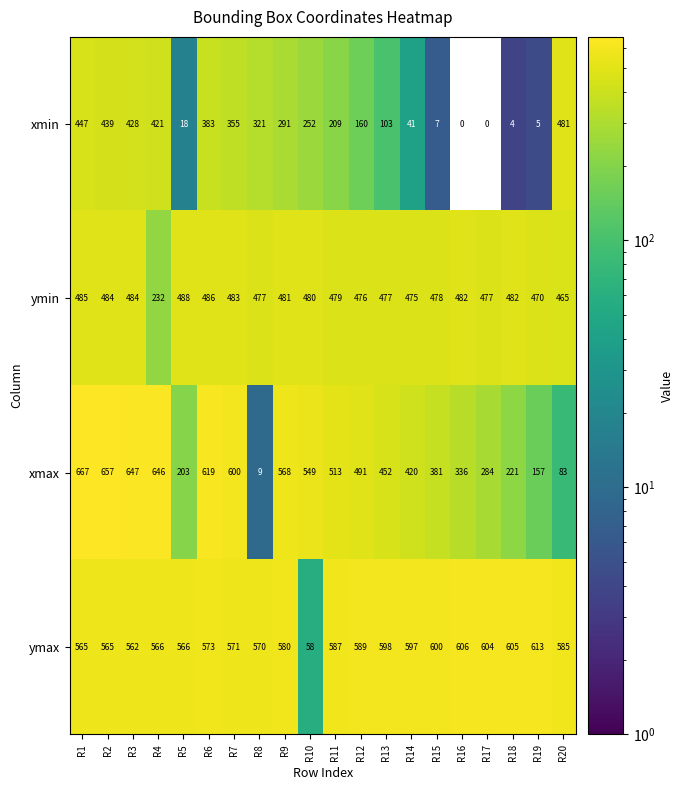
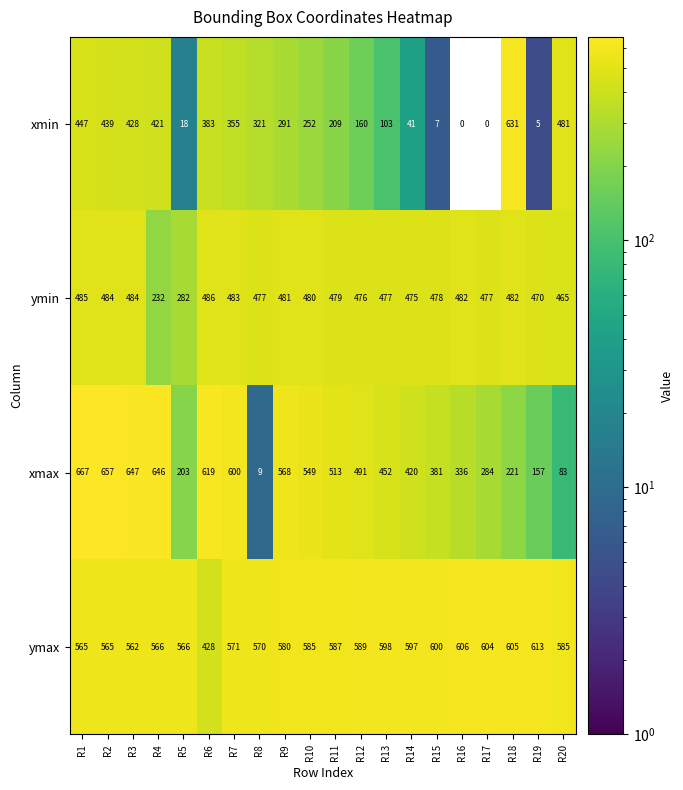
  {
    "xmin": {
      "R1": 447,
      "R2": 439,
      "R3": 428,
      "R4": 421,
      "R5": 18,
      "R6": 383,
      "R7": 355,
      "R8": 321,
      "R9": 291,
      "R10": 252,
      "R11": 209,
      "R12": 160,
      "R13": 103,
      "R14": 41,
      "R15": 7,
      "R16": 0,
      "R17": 0,
-     "R18": 4,
+     "R18": 631,
      "R19": 5,
      "R20": 481
    },
    "ymin": {
      "R1": 485,
      "R2": 484,
      "R3": 484,
      "R4": 232,
-     "R5": 488,
+     "R5": 282,
      "R6": 486,
      "R7": 483,
      "R8": 477,
      "R9": 481,
      "R10": 480,
      "R11": 479,
      "R12": 476,
      "R13": 477,
      "R14": 475,
      "R15": 478,
      "R16": 482,
      "R17": 477,
      "R18": 482,
      "R19": 470,
      "R20": 465
    },
    "xmax": {
      "R1": 667,
      "R2": 657,
      "R3": 647,
      "R4": 646,
      "R5": 203,
      "R6": 619,
      "R7": 600,
      "R8": 9,
      "R9": 568,
      "R10": 549,
      "R11": 513,
      "R12": 491,
      "R13": 452,
      "R14": 420,
      "R15": 381,
      "R16": 336,
      "R17": 284,
      "R18": 221,
      "R19": 157,
      "R20": 83
    },
    "ymax": {
      "R1": 565,
      "R2": 565,
      "R3": 562,
      "R4": 566,
      "R5": 566,
-     "R6": 573,
+     "R6": 428,
      "R7": 571,
      "R8": 570,
      "R9": 580,
-     "R10": 58,
+     "R10": 585,
      "R11": 587,
      "R12": 589,
      "R13": 598,
      "R14": 597,
      "R15": 600,
      "R16": 606,
      "R17": 604,
      "R18": 605,
      "R19": 613,
      "R20": 585
    }
  }
